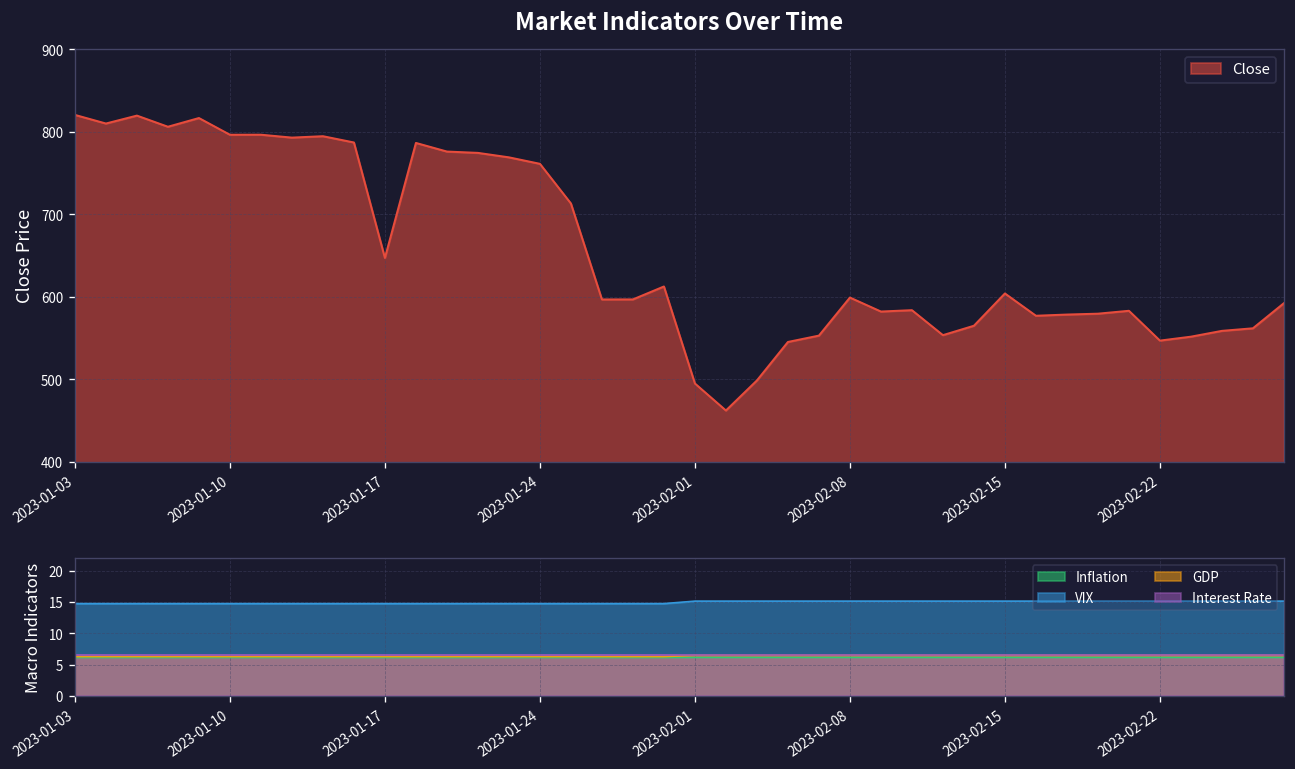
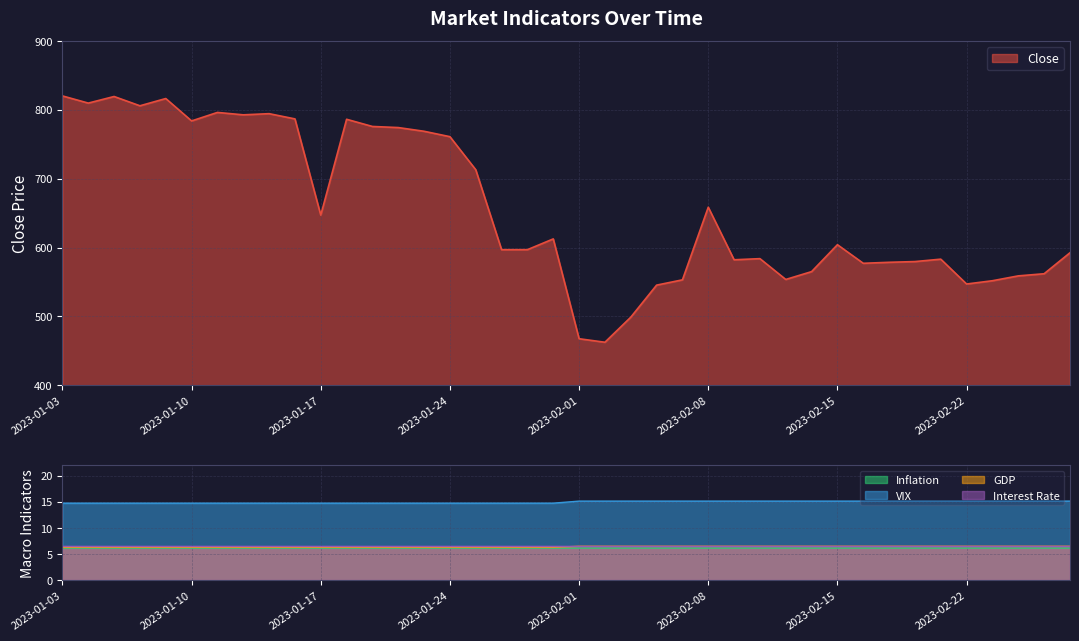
  {
    "Market Indicators Over Time": {
      "2023-01-03": 820,
-     "2023-01-10": 800,
+     "2023-01-10": 780,
      "2023-01-17": 650,
      "2023-01-24": 760,
-     "2023-02-01": 500,
-     "2023-02-08": 600,
+     "2023-02-01": 470,
+     "2023-02-08": 660,
      "2023-02-15": 600,
      "2023-02-22": 550
    }
  }
